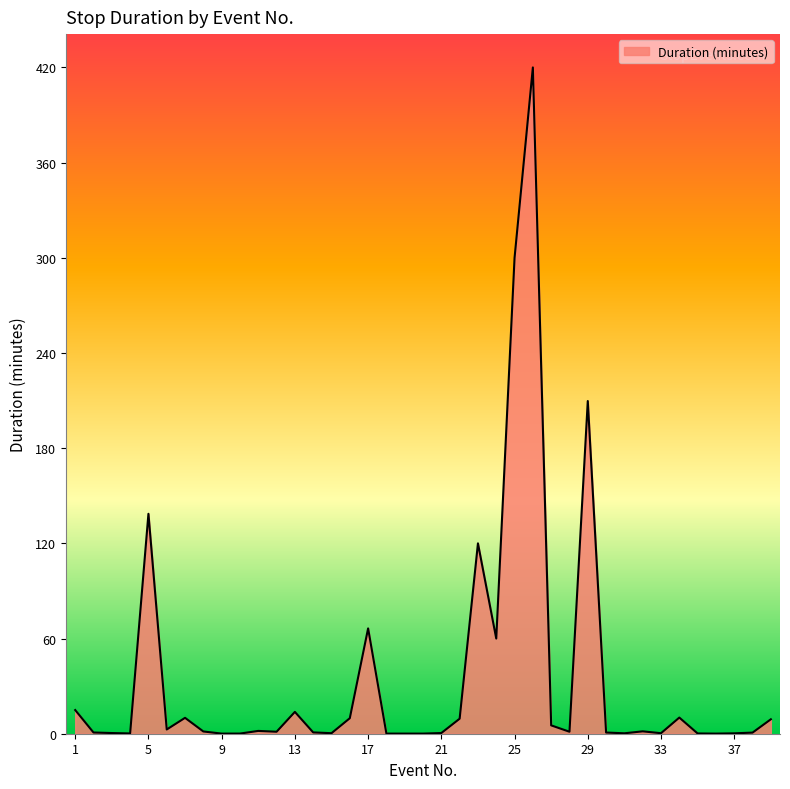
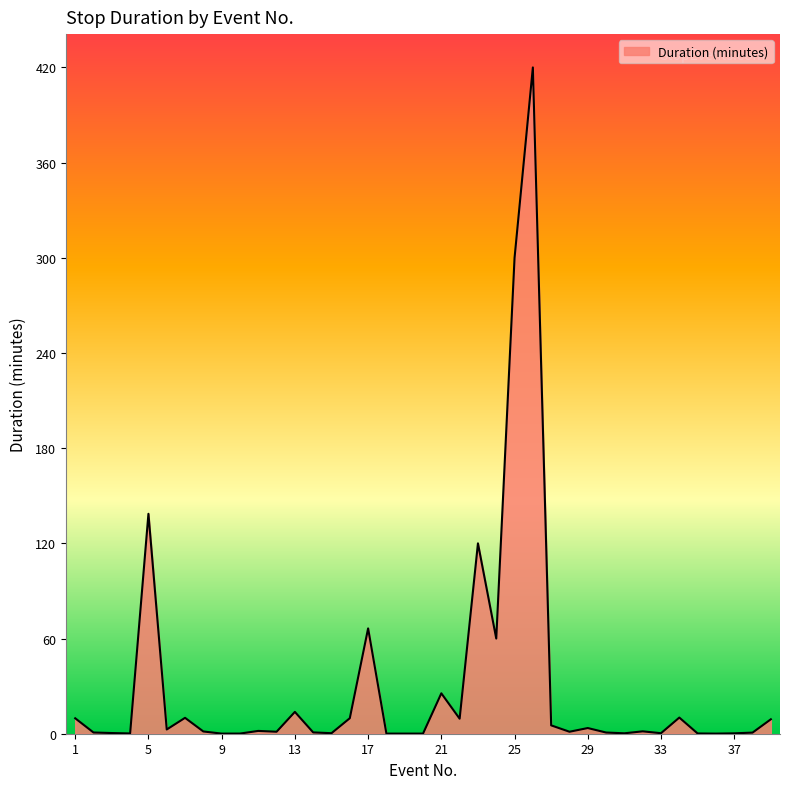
  {
-   "1": 15,
+   "1": 10,
    "5": 139,
    "9": 0,
    "13": 14,
    "17": 66,
-   "21": 0,
+   "21": 25,
    "25": 300,
-   "29": 210,
+   "29": 4,
    "33": 0,
    "37": 0
  }
